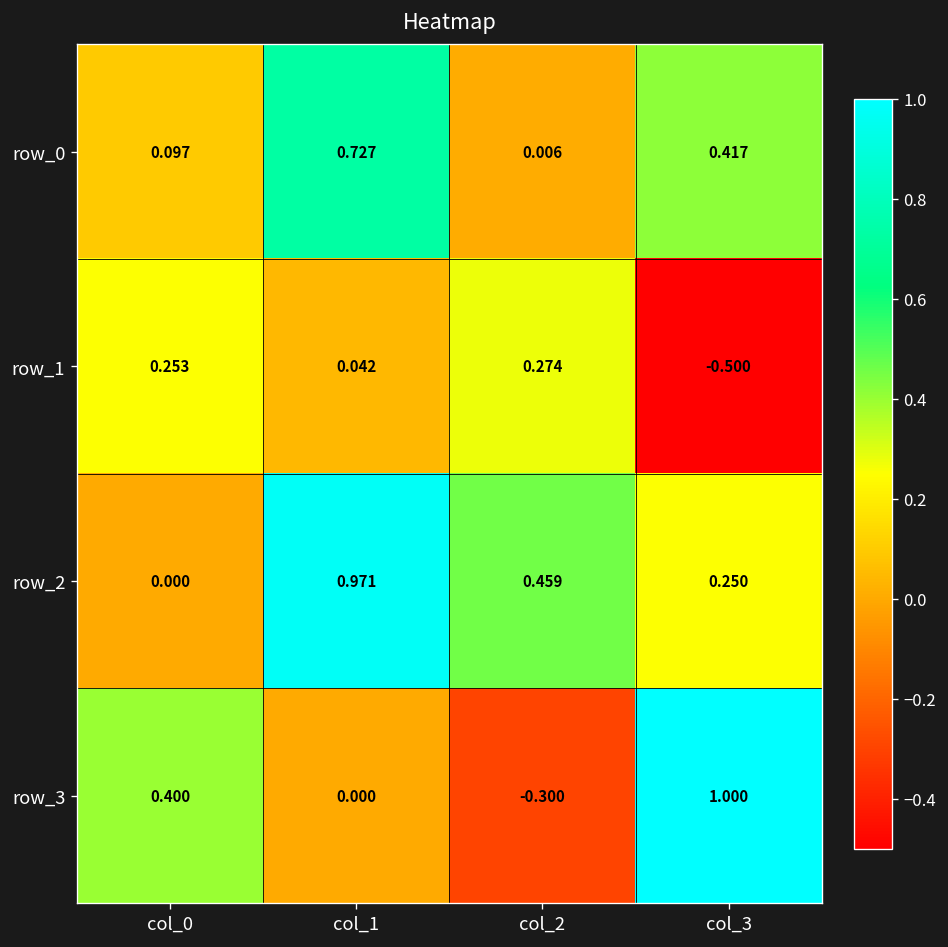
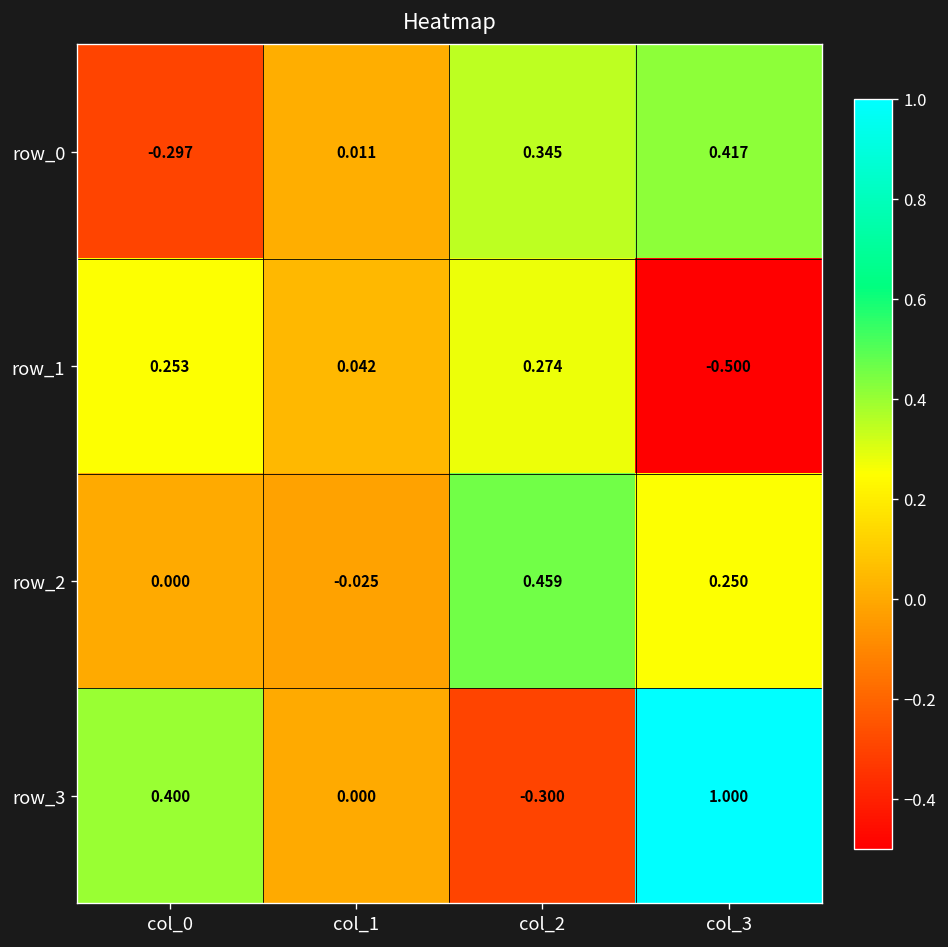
  {
    "row_0": {
-     "col_0": 0.097,
-     "col_1": 0.727,
-     "col_2": 0.006,
+     "col_0": -0.297,
+     "col_1": 0.011,
+     "col_2": 0.345,
      "col_3": 0.417
    },
    "row_1": {
      "col_0": 0.253,
      "col_1": 0.042,
      "col_2": 0.274,
      "col_3": -0.500
    },
    "row_2": {
      "col_0": 0.000,
-     "col_1": 0.971,
+     "col_1": -0.025,
      "col_2": 0.459,
      "col_3": 0.250
    },
    "row_3": {
      "col_0": 0.400,
      "col_1": 0.000,
      "col_2": -0.300,
      "col_3": 1.000
    }
  }
